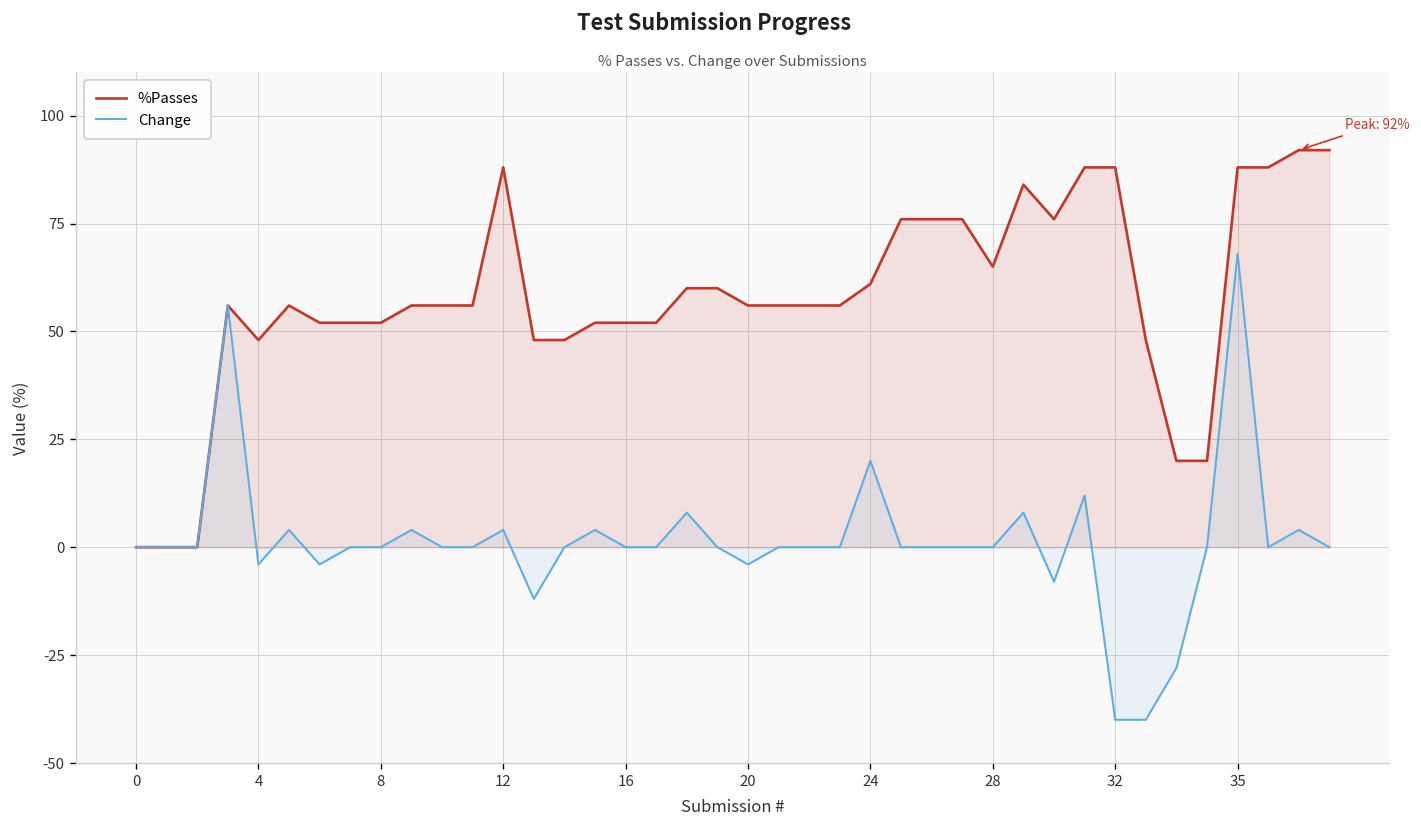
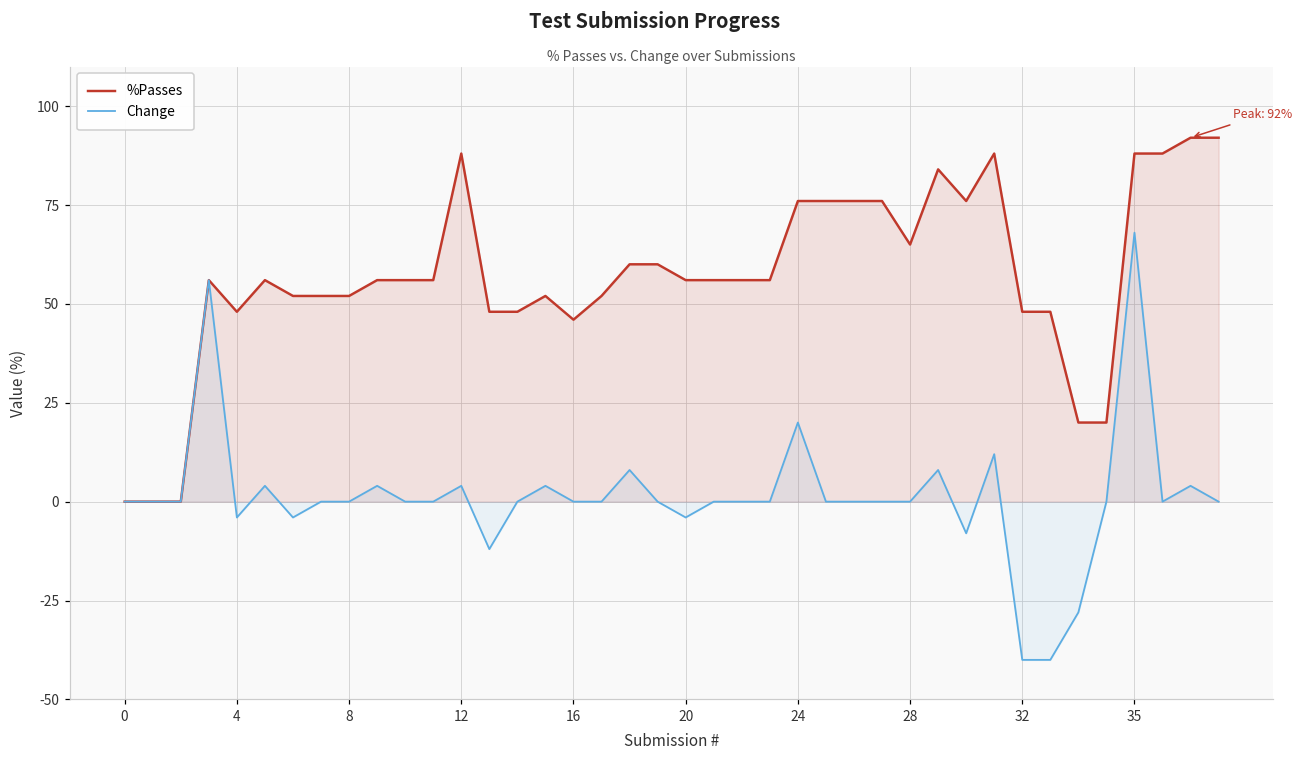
  {
    "%Passes": {
      "4": 48,
      "8": 52,
      "12": 88,
-     "16": 52,
+     "16": 46,
      "20": 56,
-     "24": 61,
+     "24": 76,
      "28": 65,
-     "32": 88
+     "32": 48
    }
  }
